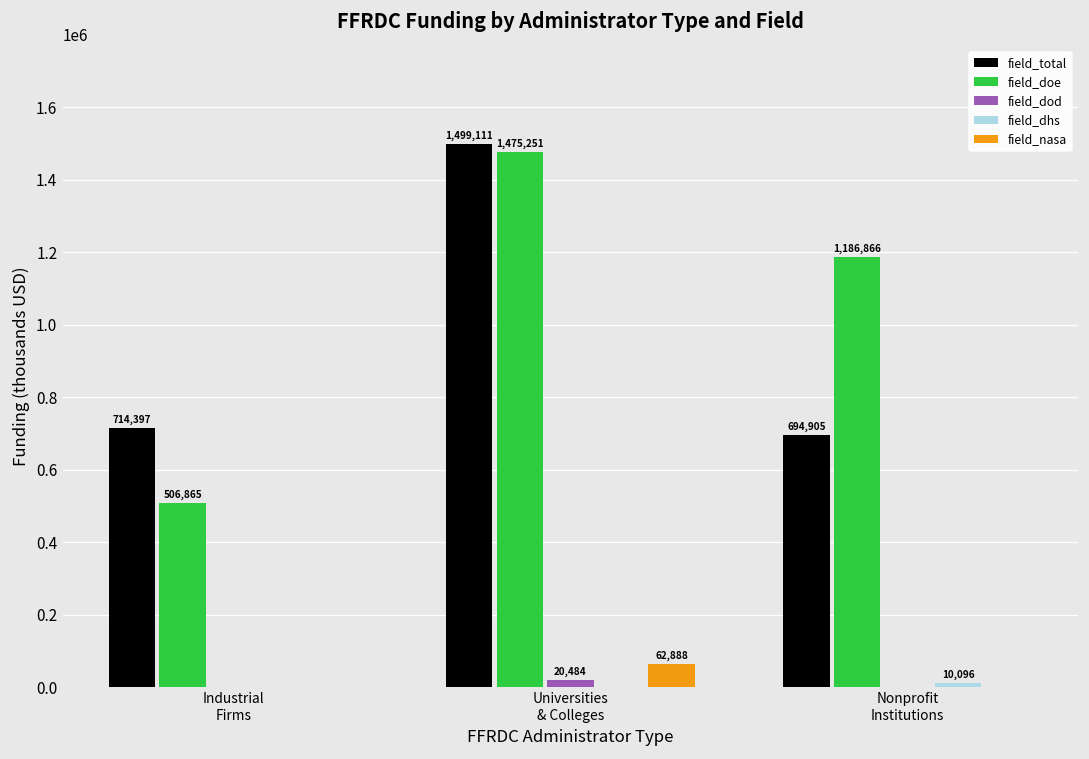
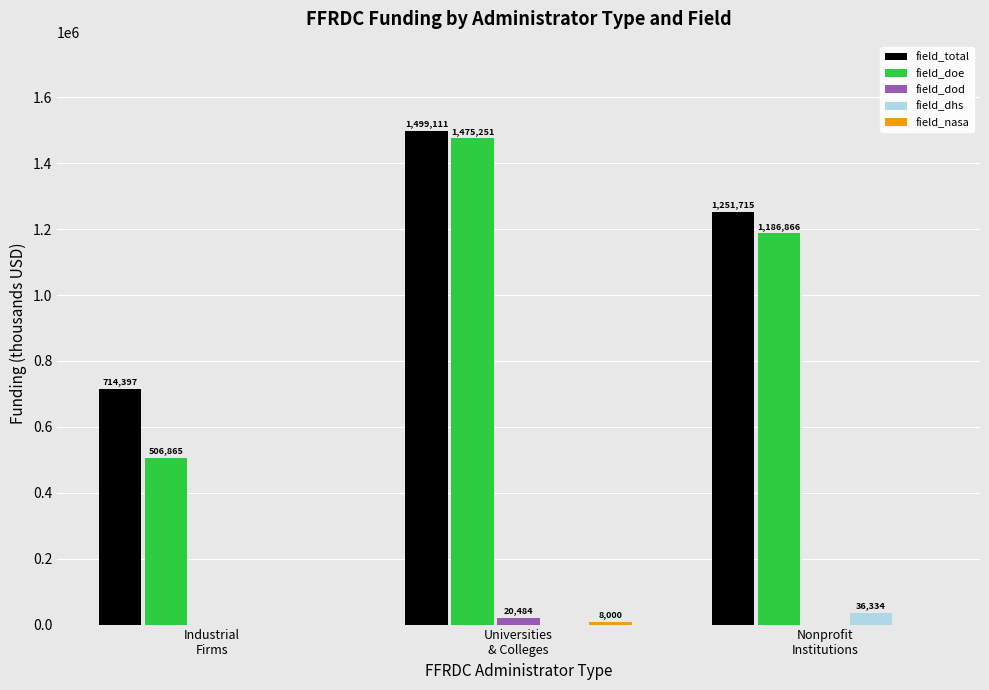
  {
    "field_total": {
      "Industrial Firms": "714,397",
      "Universities & Colleges": "1,499,111",
-     "Nonprofit Institutions": "694,905"
+     "Nonprofit Institutions": "1,251,715"
    },
    "field_doe": {
      "Industrial Firms": "506,865",
      "Universities & Colleges": "1,475,251",
      "Nonprofit Institutions": "1,186,866"
    },
    "field_dod": {
      "Universities & Colleges": "20,484"
    },
    "field_dhs": {
-     "Nonprofit Institutions": "10,096"
+     "Nonprofit Institutions": "36,334"
    },
    "field_nasa": {
-     "Universities & Colleges": "62,888"
+     "Universities & Colleges": "8,000"
    }
  }
